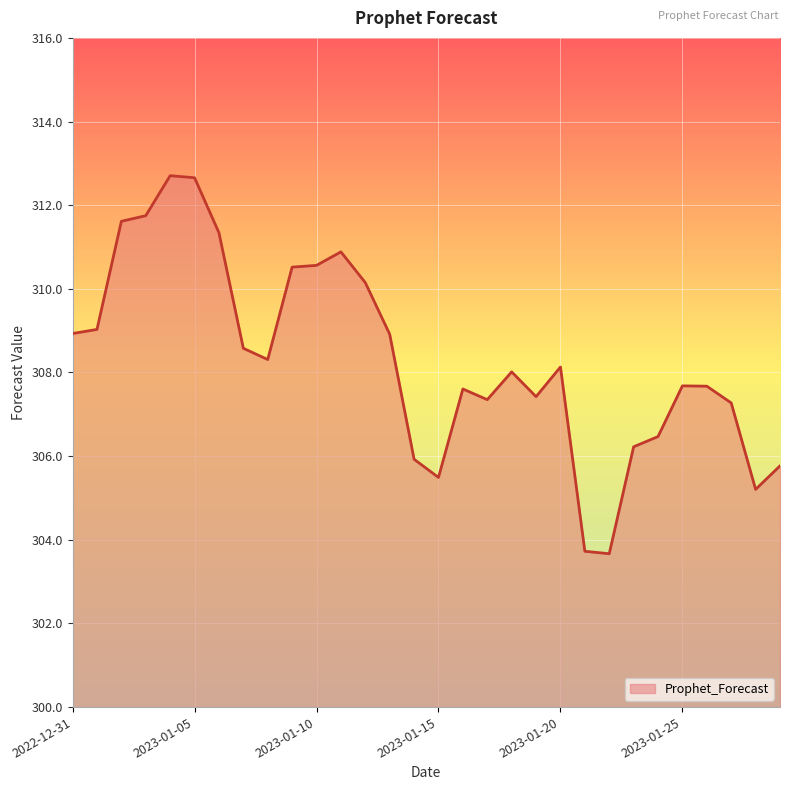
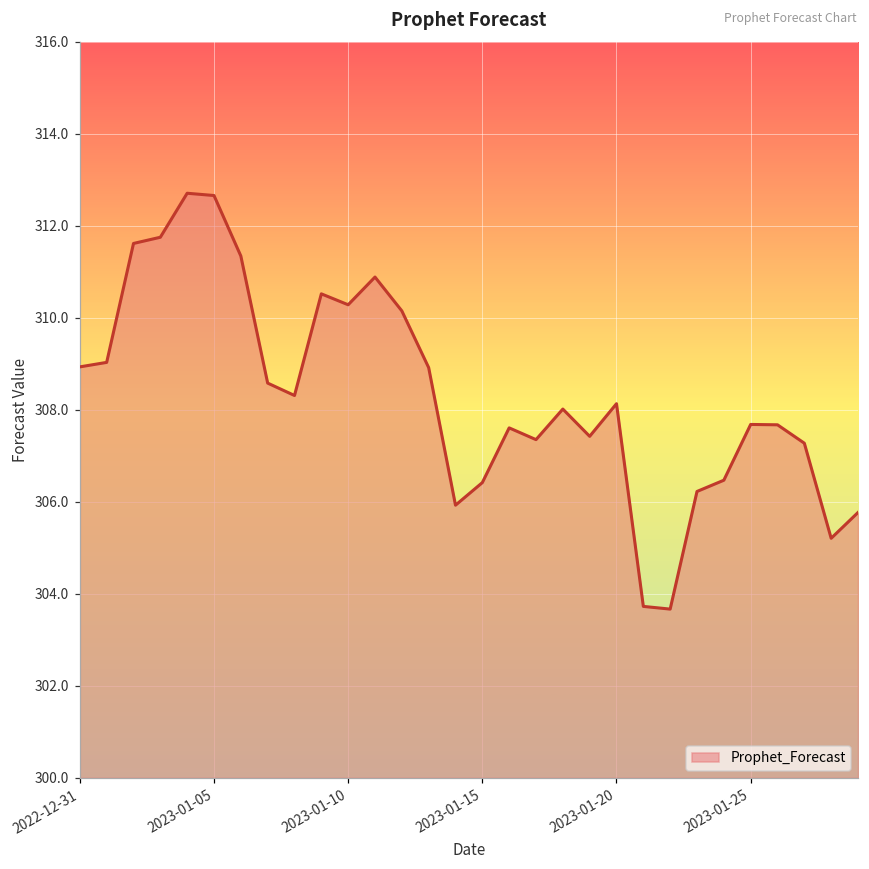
  {
    "2022-12-31": 308.9,
    "2023-01-05": 312.7,
-   "2023-01-10": 310.6,
-   "2023-01-15": 305.5,
+   "2023-01-10": 310.3,
+   "2023-01-15": 306.4,
    "2023-01-20": 308.1,
    "2023-01-25": 307.7
  }
